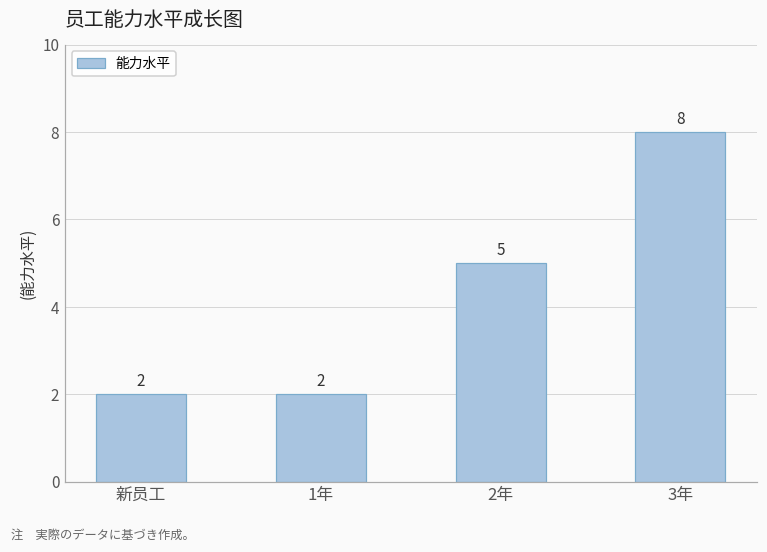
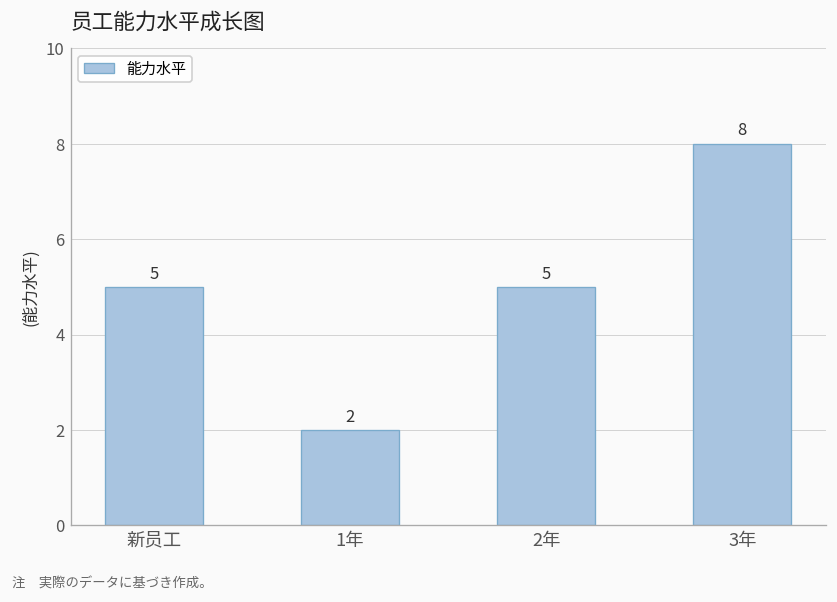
  {
-   "新员工": 2,
+   "新员工": 5,
    "1年": 2,
    "2年": 5,
    "3年": 8
  }
